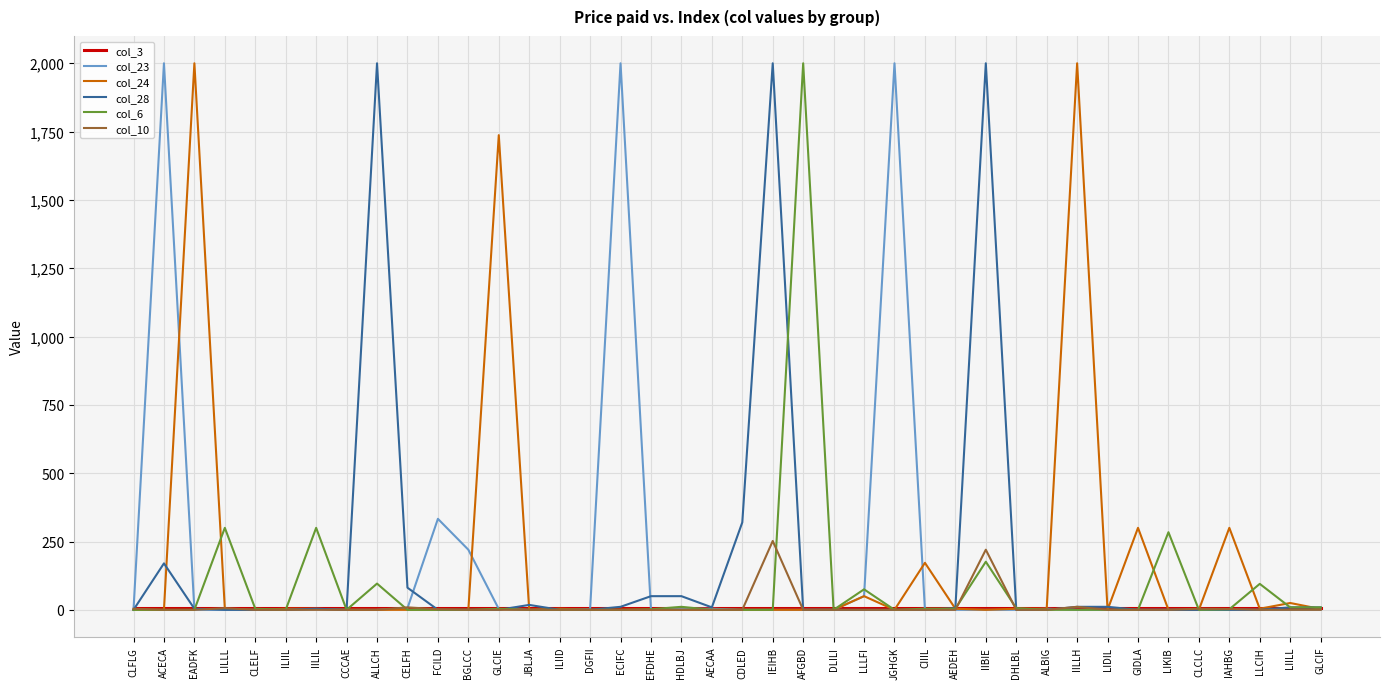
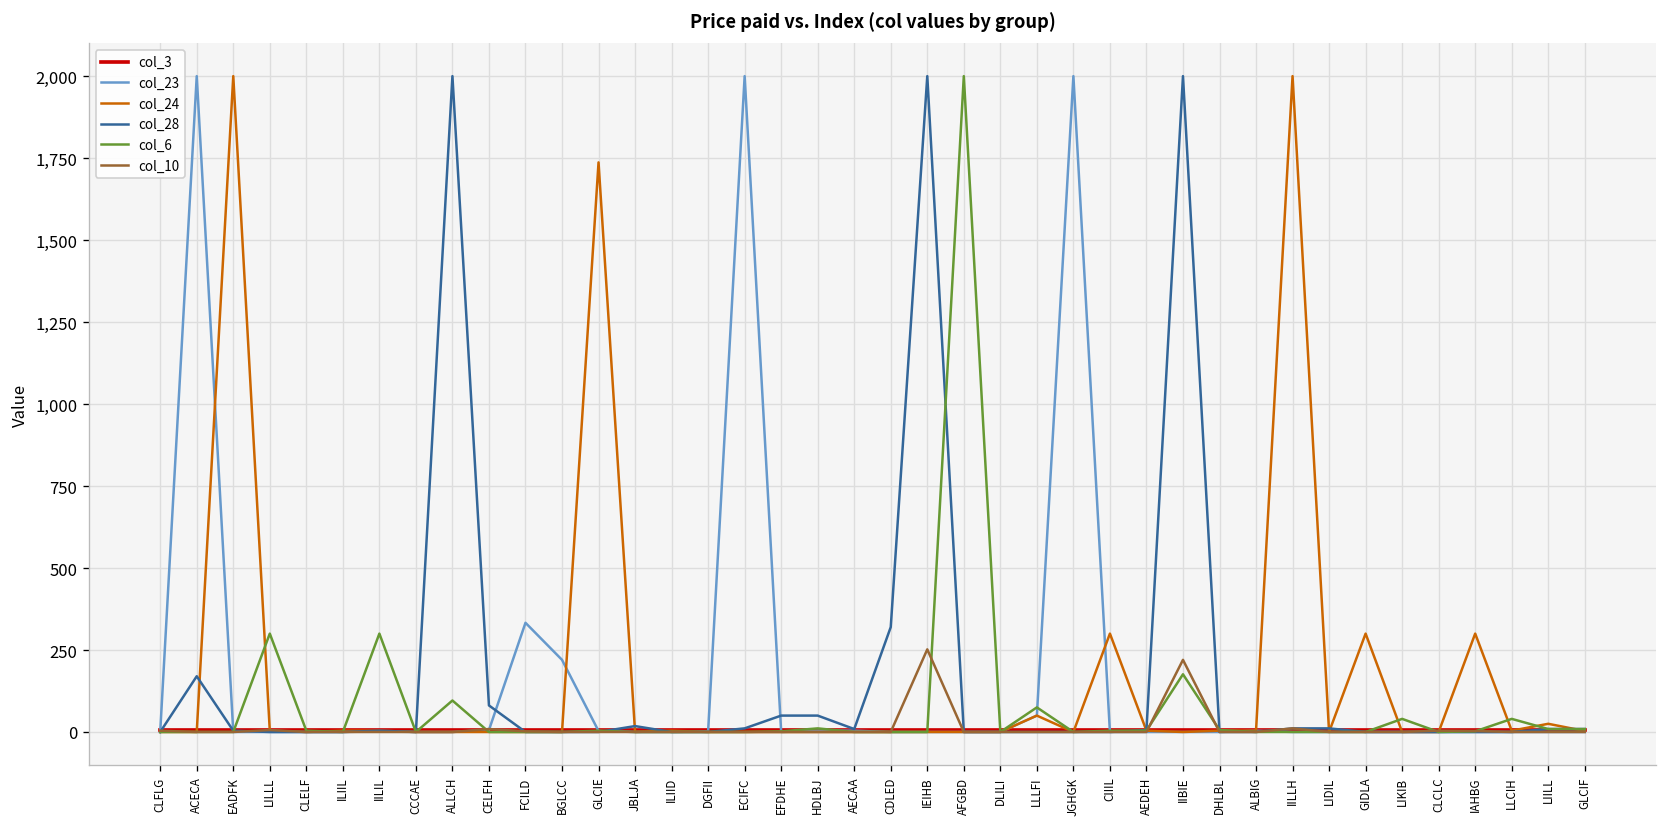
  {
    "col_23": {
      "ACECA": "2,000",
      "FCILD": "330",
      "BGLCC": "220",
      "ECIFC": "2,000",
      "JGHGK": "2,000"
    },
    "col_24": {
      "EADFK": "2,000",
      "GLCIE": "1,740",
-     "CIIIL": "170",
+     "CIIIL": "300",
      "IILLH": "2,000",
      "GIDLA": "300",
      "IAHBG": "300",
      "LIILL": "30"
    },
    "col_28": {
      "ACECA": "170",
      "ALLCH": "2,000",
      "CELFH": "80",
      "JBLJA": "20",
      "EFDHE": "50",
      "HDLBJ": "50",
      "CDLED": "320",
      "IEIHB": "2,000",
      "IIBIE": "2,000"
    },
    "col_6": {
      "LILLL": "300",
      "IILIL": "300",
      "ALLCH": "100",
      "AFGBD": "2,000",
      "LLLFI": "80",
      "IIBIE": "180",
-     "LIKIB": "280",
-     "LLCIH": "100"
+     "LIKIB": "40",
+     "LLCIH": "40"
    },
    "col_10": {
      "IEIHB": "250",
      "IIBIE": "220"
    }
  }
